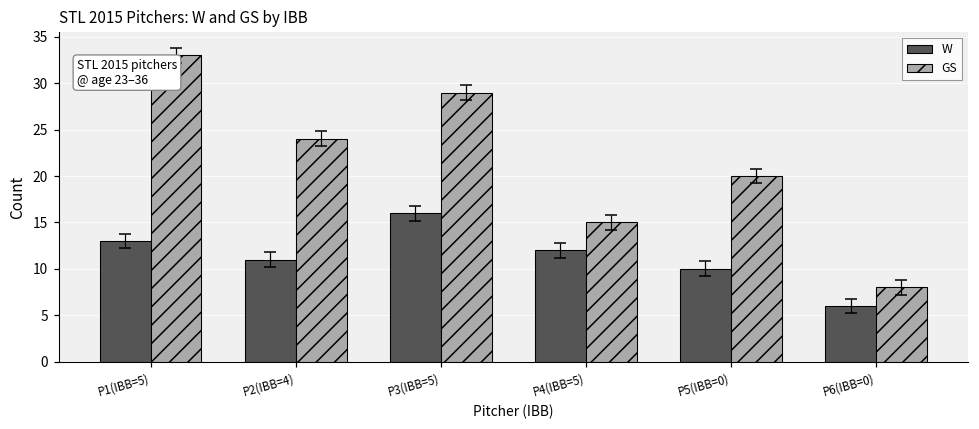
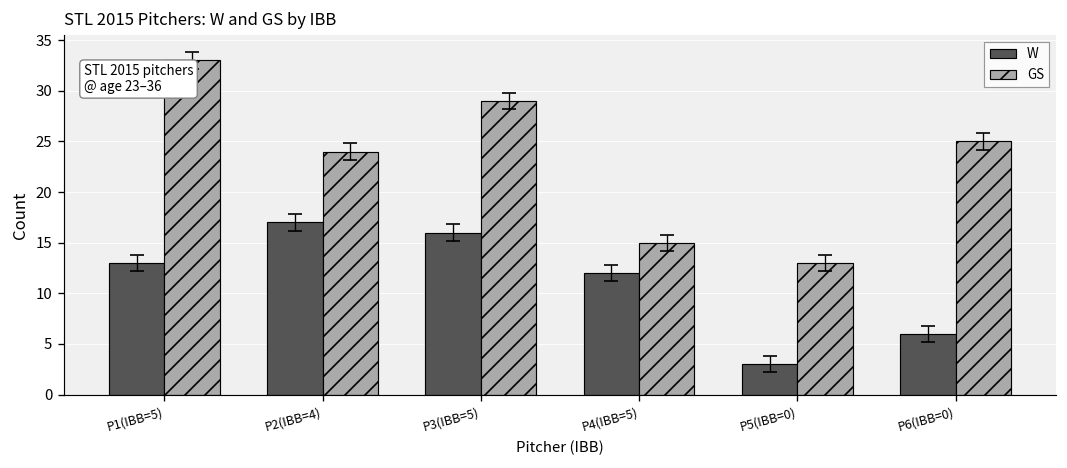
  {
    "W": {
      "P1(IBB=5)": 13,
-     "P2(IBB=4)": 11,
+     "P2(IBB=4)": 17,
      "P3(IBB=5)": 16,
      "P4(IBB=5)": 12,
-     "P5(IBB=0)": 10,
+     "P5(IBB=0)": 3,
      "P6(IBB=0)": 6
    },
    "GS": {
      "P2(IBB=4)": 24,
      "P3(IBB=5)": 29,
      "P4(IBB=5)": 15,
-     "P5(IBB=0)": 20,
-     "P6(IBB=0)": 8
+     "P5(IBB=0)": 13,
+     "P6(IBB=0)": 25
    }
  }
